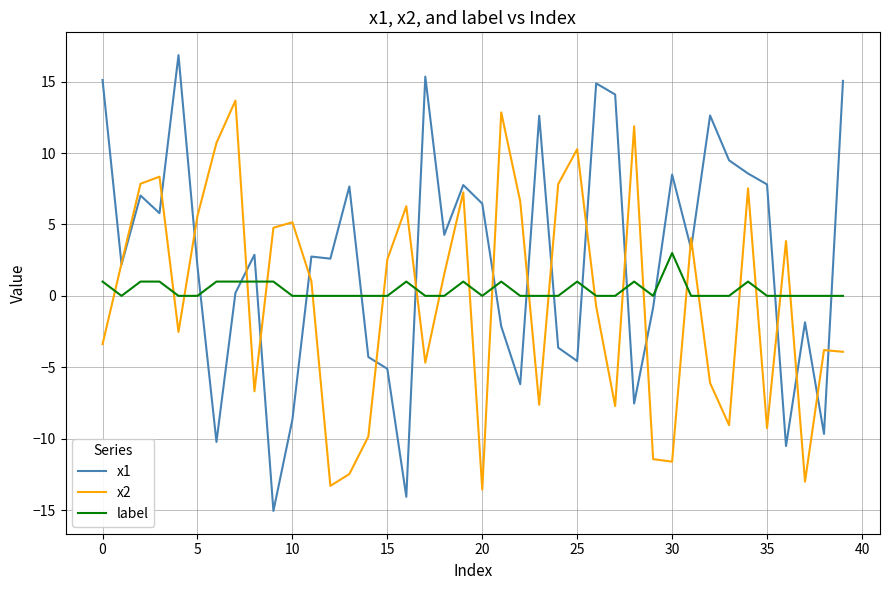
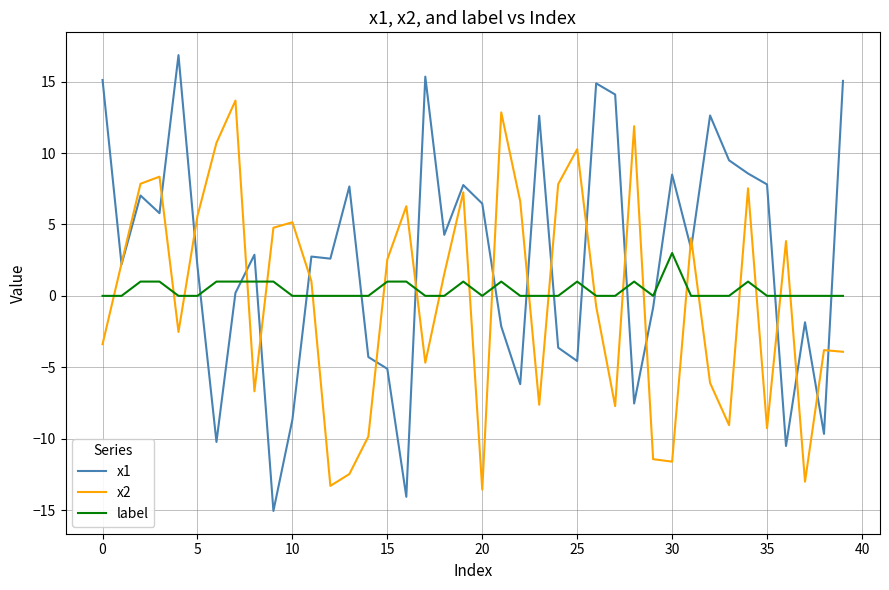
  {
    "x1": {
      "0": 15,
      "5": 2,
      "10": -8.7,
      "15": -5,
      "20": 6.5,
      "25": -4.6,
      "30": 8.5,
      "35": 7.8
    },
    "x2": {
      "0": -3.4,
      "5": 5.6,
      "10": 5,
      "15": 2.6,
      "20": -13.6,
      "25": 10.3,
      "30": -11.6,
      "35": -9.3
    },
    "label": {
-     "0": 1,
+     "0": 0,
      "5": 0,
      "10": 0,
-     "15": 0,
+     "15": 1,
      "20": 0,
      "25": 1,
      "30": 3,
      "35": 0
    }
  }
